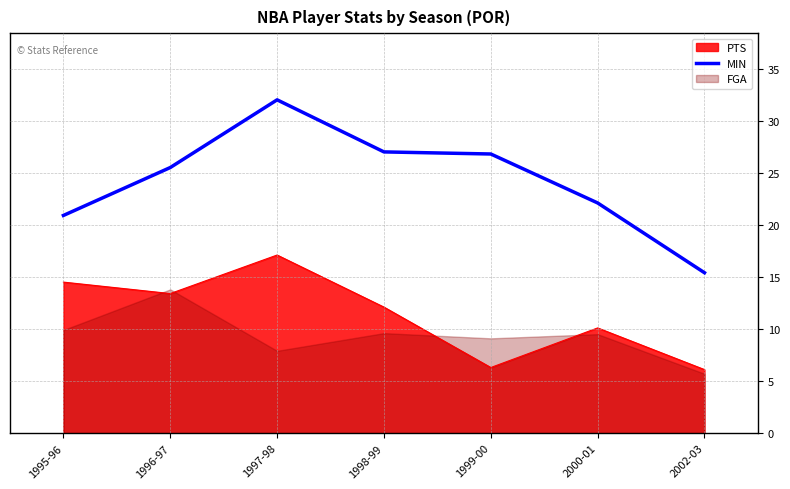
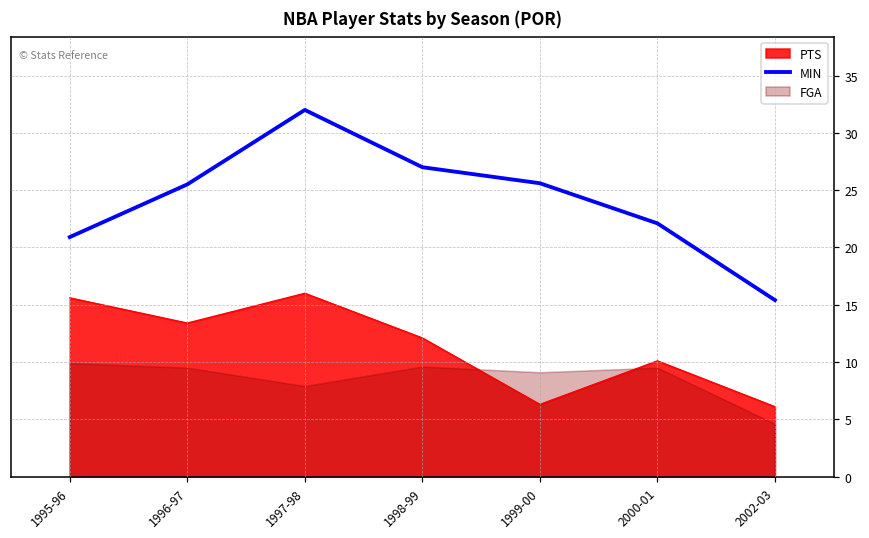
  {
    "PTS": {
-     "1995-96": 14.5,
+     "1995-96": 15.6,
      "1996-97": 13.4,
-     "1997-98": 17.1,
+     "1997-98": 16.0,
      "1998-99": 12.1,
      "1999-00": 6.3,
      "2000-01": 10.1,
      "2002-03": 6.1
    },
    "MIN": {
      "1995-96": 20.9,
      "1996-97": 25.5,
      "1997-98": 32.0,
      "1998-99": 27.0,
-     "1999-00": 26.8,
+     "1999-00": 25.6,
      "2000-01": 22.1,
      "2002-03": 15.4
    },
    "FGA": {
      "1995-96": 9.9,
-     "1996-97": 13.8,
+     "1996-97": 9.5,
      "1997-98": 7.9,
      "1998-99": 9.6,
      "1999-00": 9.1,
      "2000-01": 9.5,
-     "2002-03": 5.7
+     "2002-03": 4.6
    }
  }
